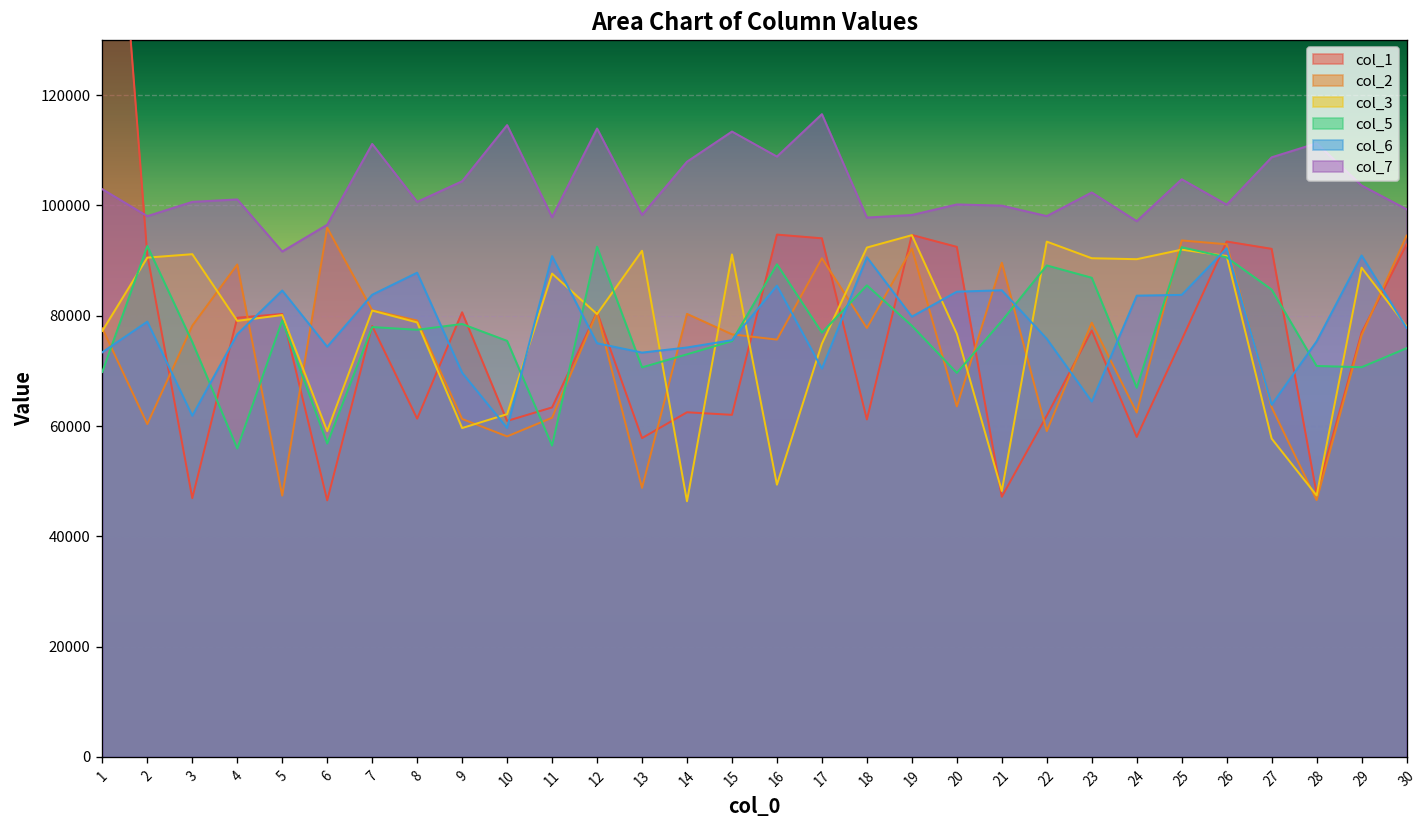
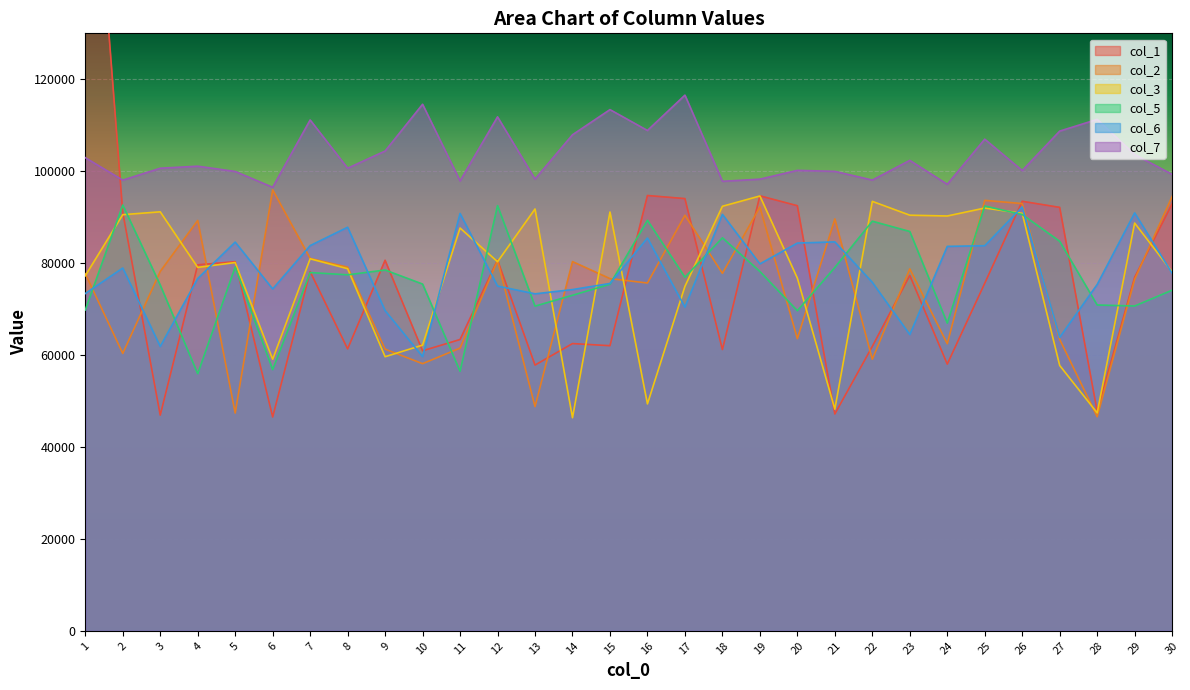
  {
    "col_5": {
      "1": 70000,
      "2": 93000,
      "3": 75000,
      "4": 56000,
      "5": 79000,
      "6": 57000,
      "8": 77000,
      "9": 79000,
      "10": 75000,
      "11": 56000,
      "12": 93000,
      "13": 71000,
      "14": 73000,
      "16": 89000,
      "17": 77000,
      "18": 86000,
      "19": 78000,
      "20": 70000,
      "21": 79000,
      "22": 89000,
      "23": 87000,
      "24": 67000,
      "27": 85000,
      "28": 71000,
      "29": 71000,
      "30": 74000
    },
    "col_6": {
      "1": 73000,
      "2": 79000,
      "3": 62000,
      "4": 77000,
      "5": 85000,
      "6": 74000,
      "7": 84000,
      "8": 88000,
      "9": 70000,
      "10": 60000,
      "11": 91000,
      "12": 75000,
      "13": 73000,
      "14": 74000,
      "16": 85000,
      "17": 70000,
      "18": 91000,
      "19": 80000,
      "20": 84000,
      "21": 85000,
      "22": 76000,
      "23": 64000,
      "24": 84000,
      "25": 84000,
      "26": 92000,
      "28": 75000,
      "29": 91000
    },
    "col_7": {
      "1": 103000,
      "2": 98000,
      "3": 101000,
      "4": 101000,
-     "5": 92000,
+     "5": 100000,
      "7": 111000,
      "8": 101000,
      "9": 104000,
      "10": 115000,
      "11": 98000,
-     "12": 114000,
+     "12": 112000,
      "13": 98000,
      "14": 108000,
      "15": 113000,
      "16": 109000,
      "17": 117000,
      "18": 98000,
      "19": 98000,
      "20": 100000,
      "21": 100000,
      "22": 98000,
      "23": 102000,
      "24": 97000,
-     "25": 105000,
+     "25": 107000,
      "26": 100000,
      "27": 109000,
      "30": 99000
    }
  }
